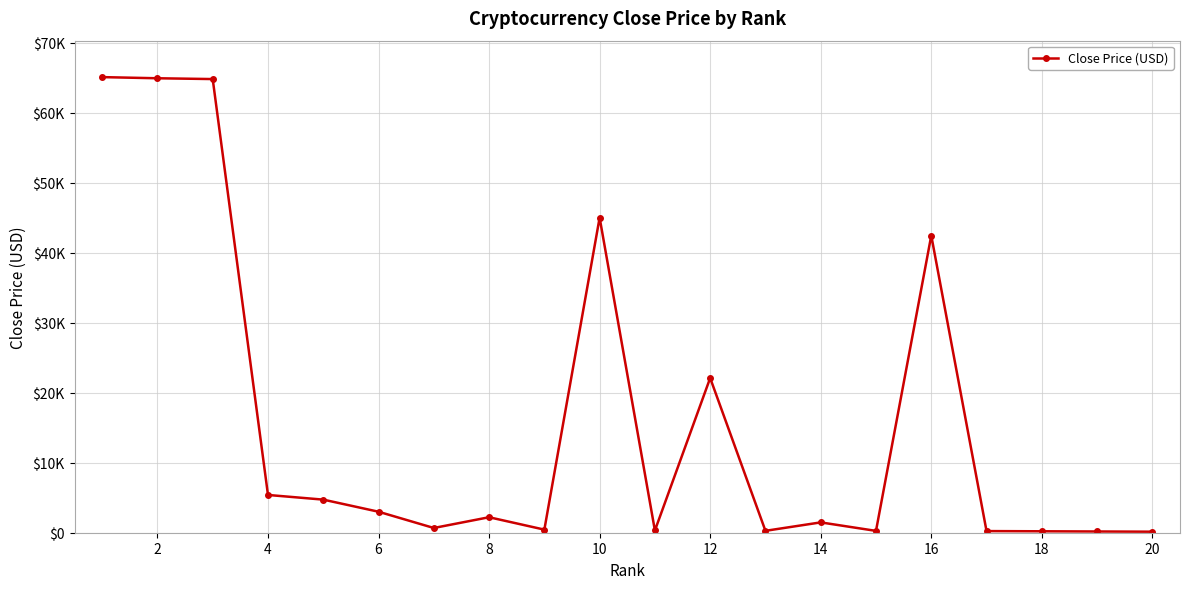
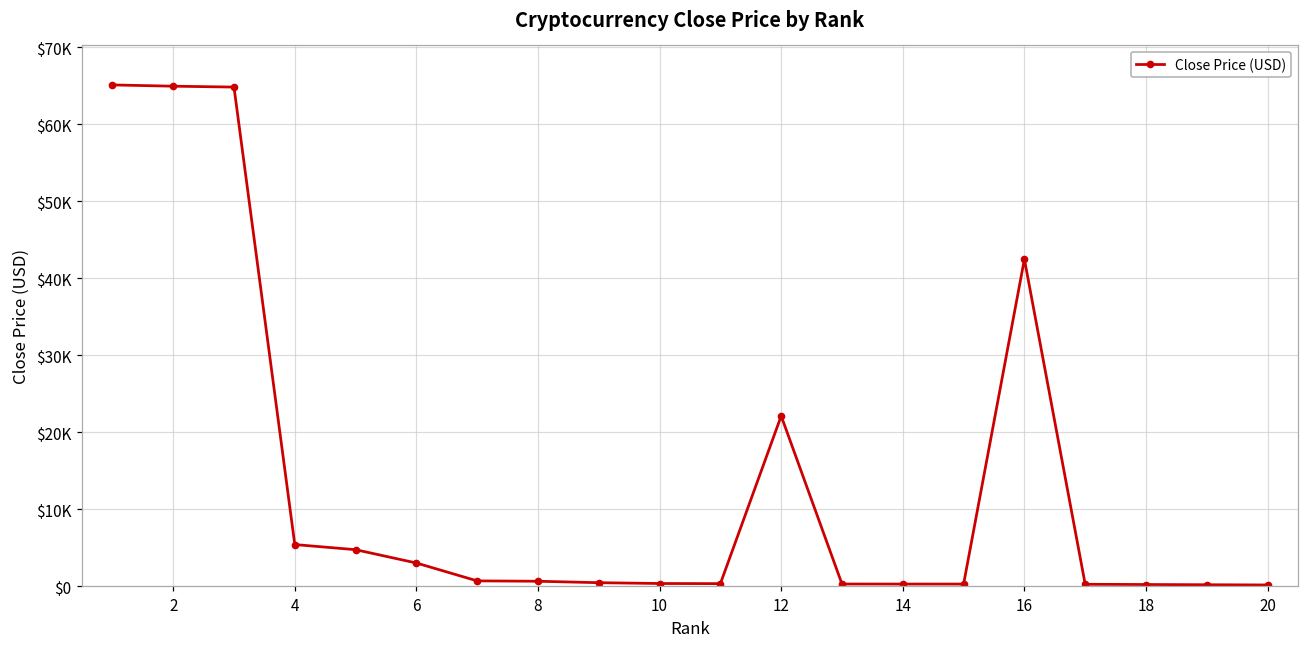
  {
    "2": "$65000",
    "4": "$5000",
    "6": "$3000",
-   "8": "$2000",
-   "10": "$45000",
+   "8": "$1000",
+   "10": "$0",
    "12": "$22000",
-   "14": "$1000",
+   "14": "$0",
    "16": "$42000",
    "18": "$0",
    "20": "$0"
  }
